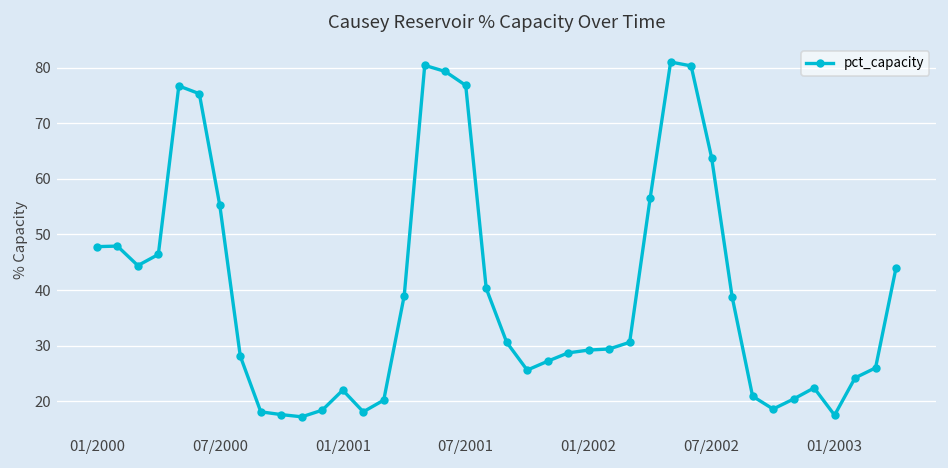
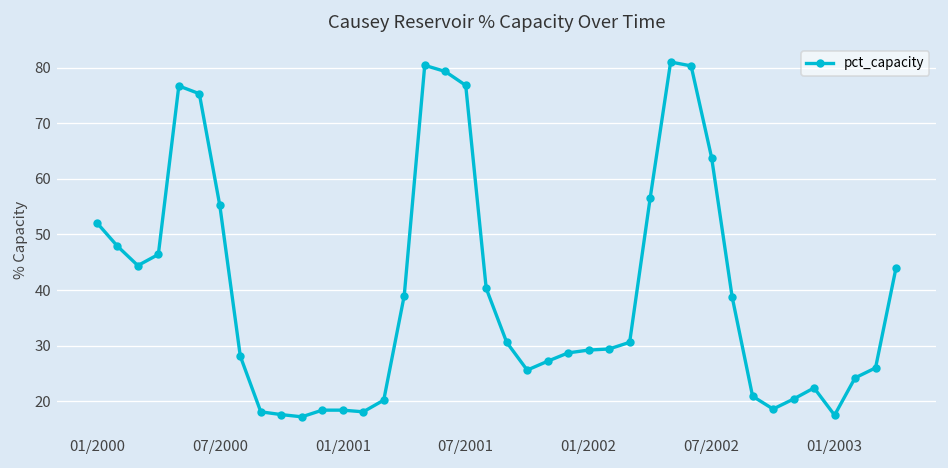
  {
-   "01/2000": 48,
+   "01/2000": 52,
    "07/2000": 55,
-   "01/2001": 22,
+   "01/2001": 18,
    "07/2001": 77,
    "01/2002": 29,
    "07/2002": 64,
    "01/2003": 18
  }
